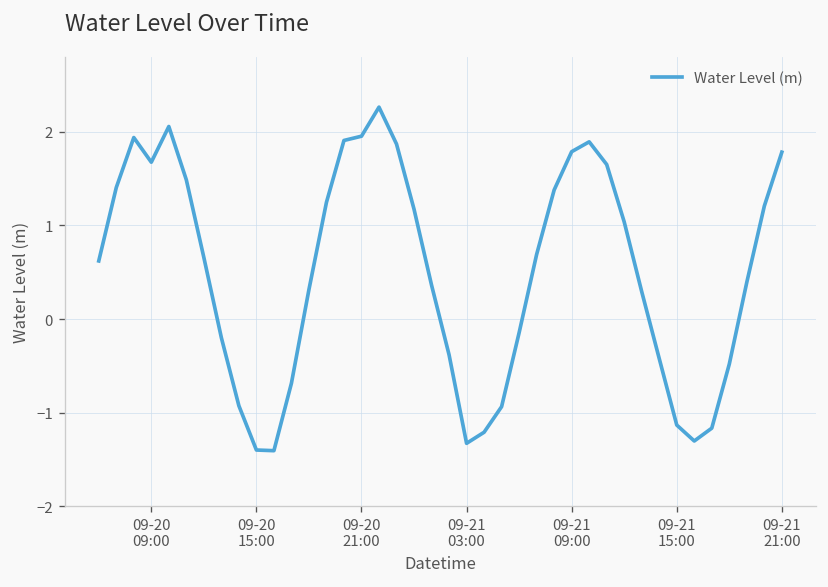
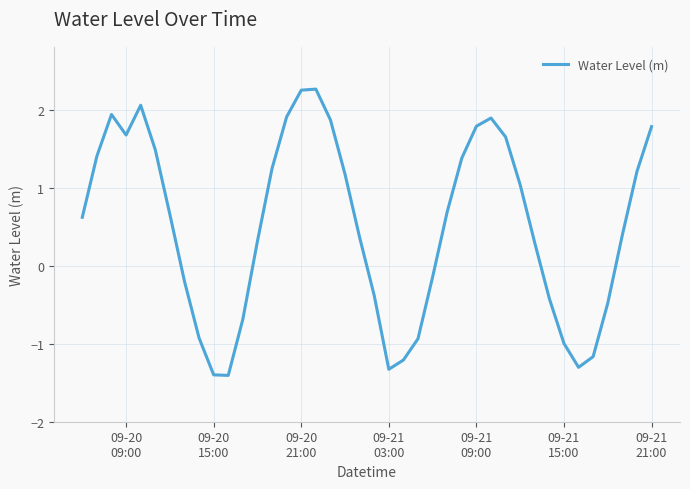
  {
    "09-20 09:00": 1.7,
    "09-20 15:00": -1.4,
-   "09-20 21:00": 2.0,
+   "09-20 21:00": 2.2,
    "09-21 03:00": -1.3,
    "09-21 09:00": 1.8,
-   "09-21 15:00": -1.1,
+   "09-21 15:00": -1.0,
    "09-21 21:00": 1.8
  }
